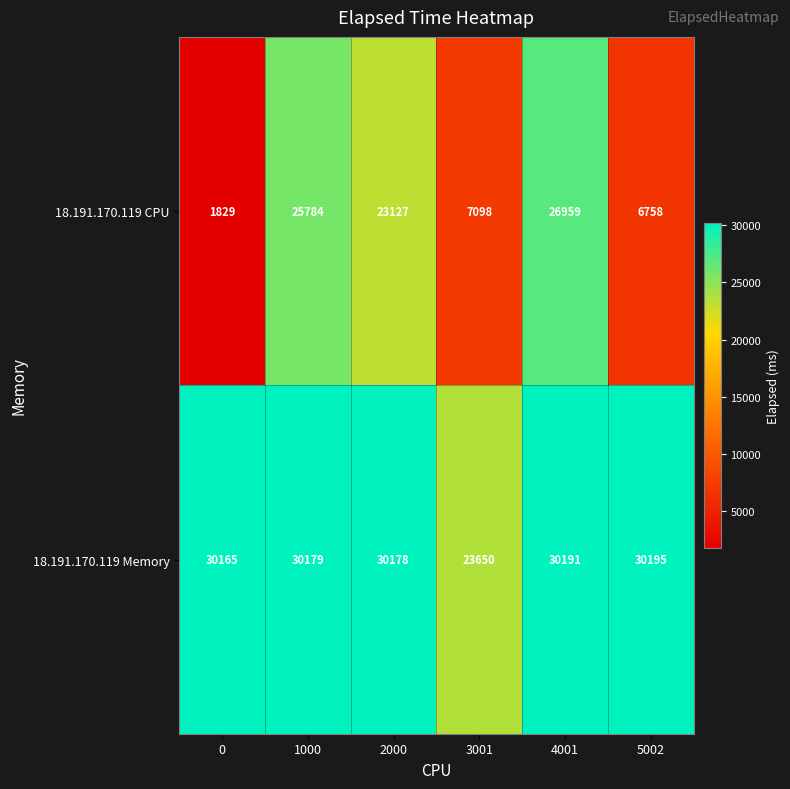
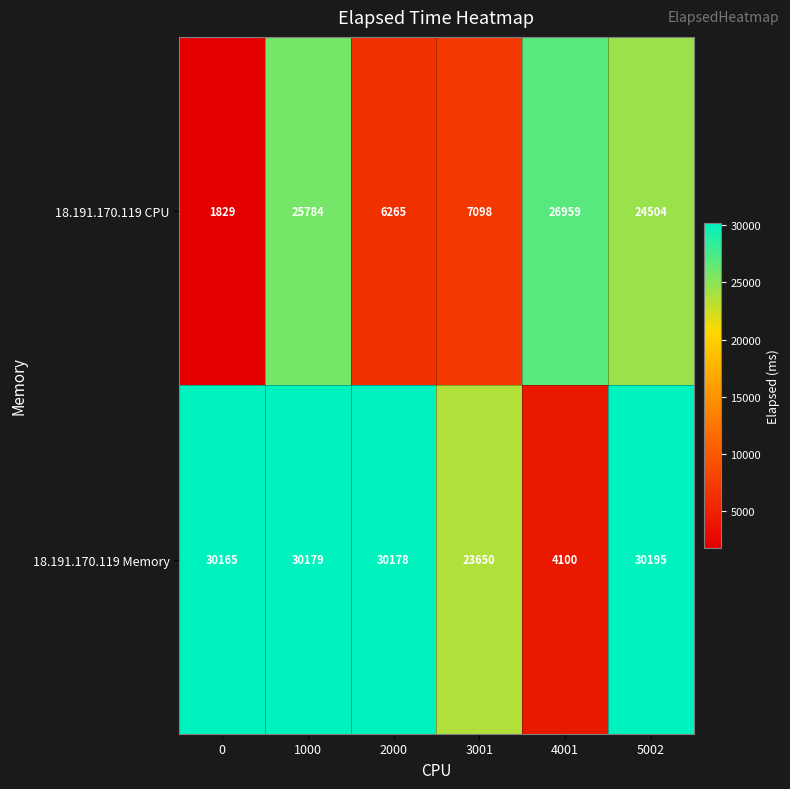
  {
    "18.191.170.119 CPU": {
      "0": 1829,
      "1000": 25784,
-     "2000": 23127,
+     "2000": 6265,
      "3001": 7098,
      "4001": 26959,
-     "5002": 6758
+     "5002": 24504
    },
    "18.191.170.119 Memory": {
      "0": 30165,
      "1000": 30179,
      "2000": 30178,
      "3001": 23650,
-     "4001": 30191,
+     "4001": 4100,
      "5002": 30195
    }
  }
